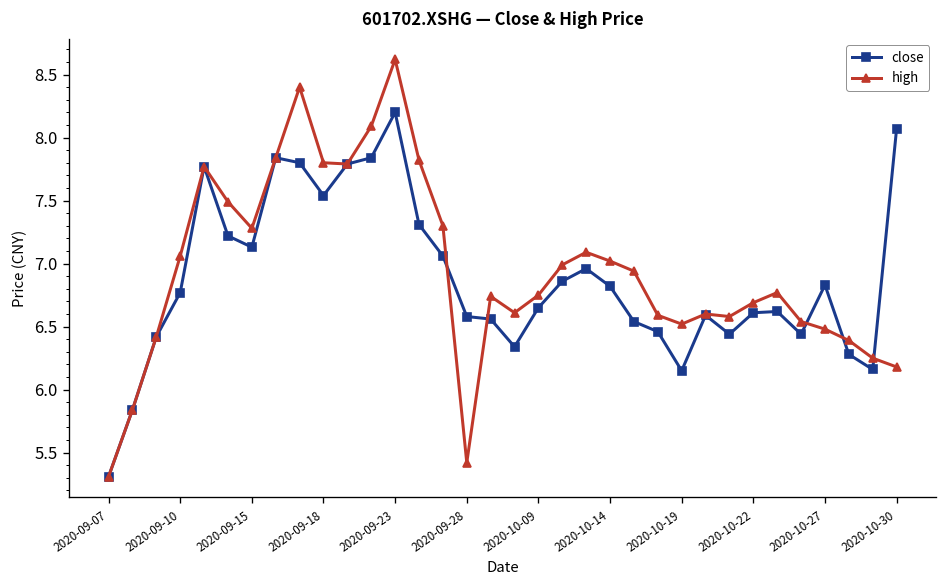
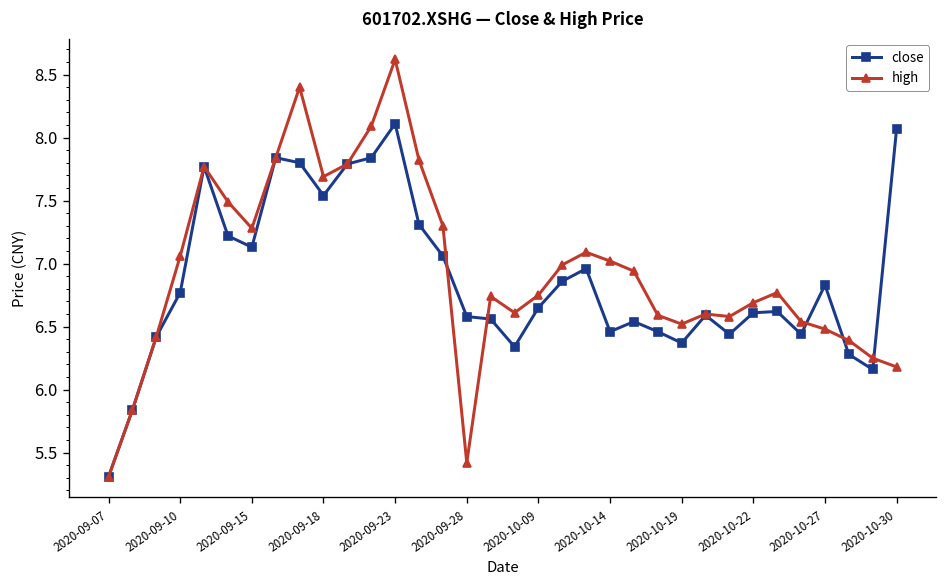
  {
    "close": {
      "2020-09-10": 6.77,
      "2020-09-15": 7.13,
      "2020-09-18": 7.54,
-     "2020-09-23": 8.20,
+     "2020-09-23": 8.11,
      "2020-09-28": 6.58,
      "2020-10-09": 6.65,
-     "2020-10-14": 6.82,
-     "2020-10-19": 6.15,
+     "2020-10-14": 6.46,
+     "2020-10-19": 6.37,
      "2020-10-22": 6.61,
      "2020-10-27": 6.83,
      "2020-10-30": 8.07
    },
    "high": {
      "2020-09-10": 7.06,
      "2020-09-15": 7.28,
-     "2020-09-18": 7.80,
+     "2020-09-18": 7.69,
      "2020-09-23": 8.62,
      "2020-09-28": 5.42,
      "2020-10-09": 6.75,
      "2020-10-14": 7.02,
      "2020-10-19": 6.52,
      "2020-10-22": 6.69,
      "2020-10-27": 6.48,
      "2020-10-30": 6.18
    }
  }
